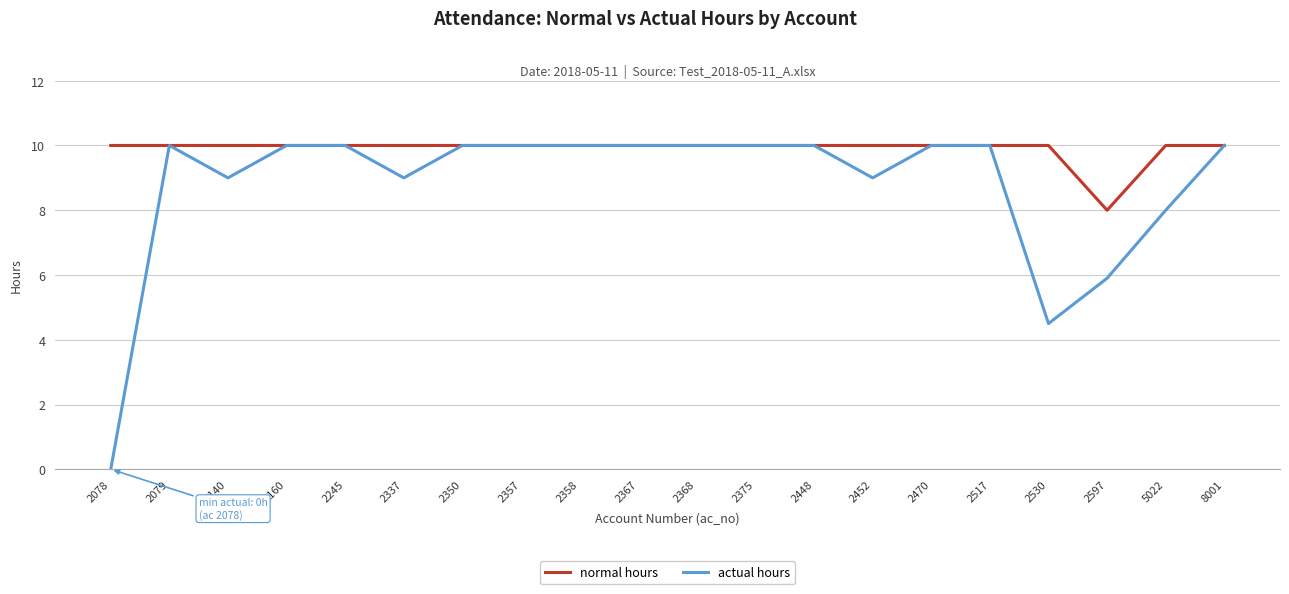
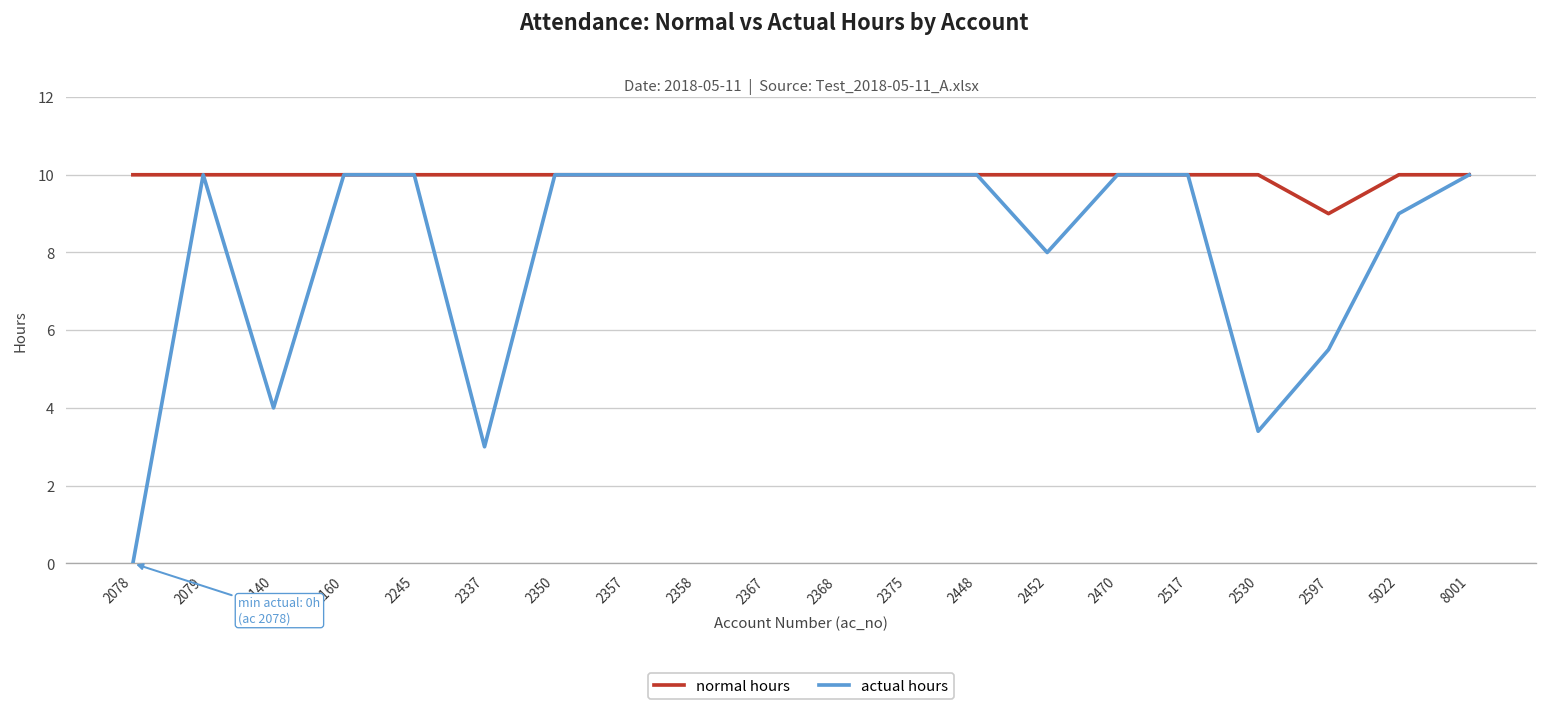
  {
    "normal hours": {
      "2078": 10,
      "2140": 10,
      "2337": 10,
      "2452": 10,
      "2530": 10,
-     "2597": 8,
+     "2597": 9,
      "5022": 10
    },
    "actual hours": {
-     "2140": 9,
-     "2337": 9,
-     "2452": 9,
-     "2530": 4.5,
-     "2597": 5.9,
-     "5022": 8
+     "2140": 4,
+     "2337": 3,
+     "2452": 8,
+     "2530": 3.4,
+     "2597": 5.5,
+     "5022": 9
    }
  }
